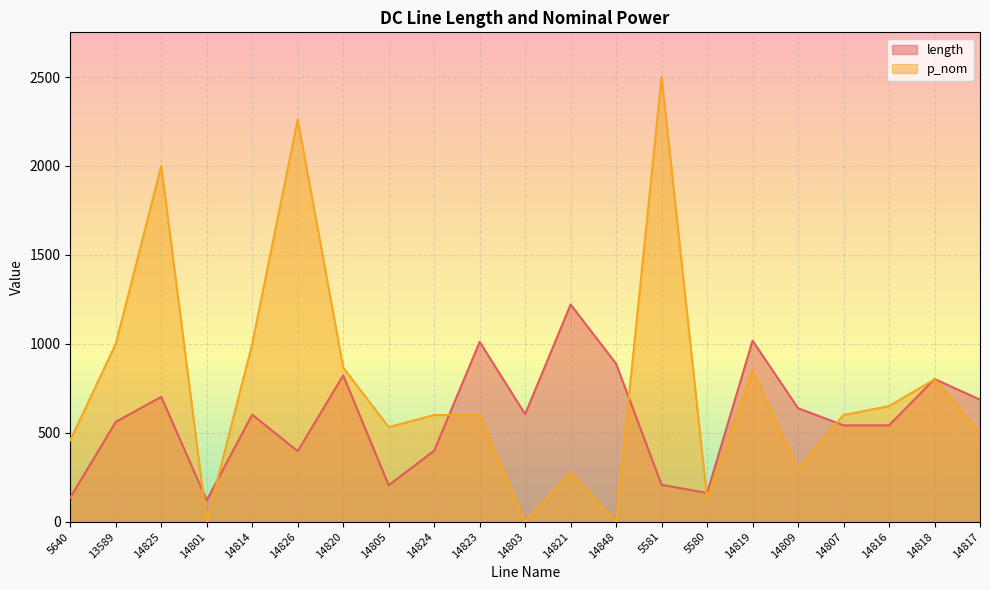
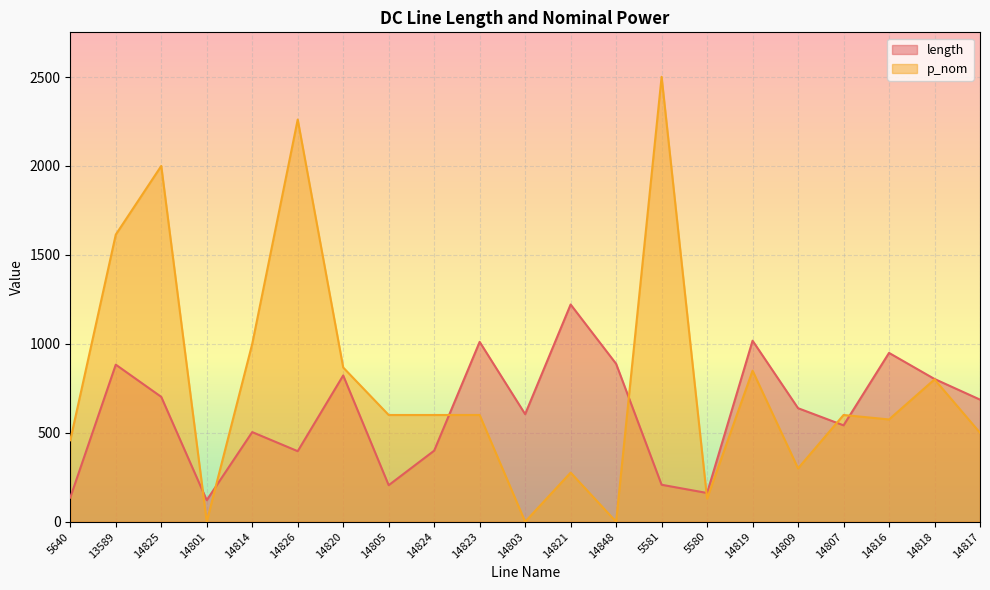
  {
    "length": {
      "5640": 140,
-     "13589": 560,
+     "13589": 880,
      "14825": 700,
      "14801": 120,
-     "14814": 600,
+     "14814": 500,
      "14826": 400,
      "14820": 820,
      "14805": 210,
      "14824": 400,
      "14823": 1010,
      "14803": 600,
      "14821": 1220,
      "14848": 890,
      "5581": 210,
      "5580": 160,
      "14819": 1020,
      "14809": 640,
      "14807": 540,
-     "14816": 540,
+     "14816": 950,
      "14817": 690
    },
    "p_nom": {
      "5640": 460,
-     "13589": 1000,
+     "13589": 1610,
      "14825": 2000,
      "14801": 0,
      "14814": 1000,
      "14826": 2260,
      "14820": 870,
-     "14805": 530,
+     "14805": 600,
      "14824": 600,
      "14823": 600,
      "14803": 0,
      "14821": 280,
      "14848": 0,
      "5581": 2500,
      "5580": 130,
      "14819": 850,
      "14809": 300,
      "14807": 600,
-     "14816": 650,
+     "14816": 580,
      "14817": 500
    }
  }
